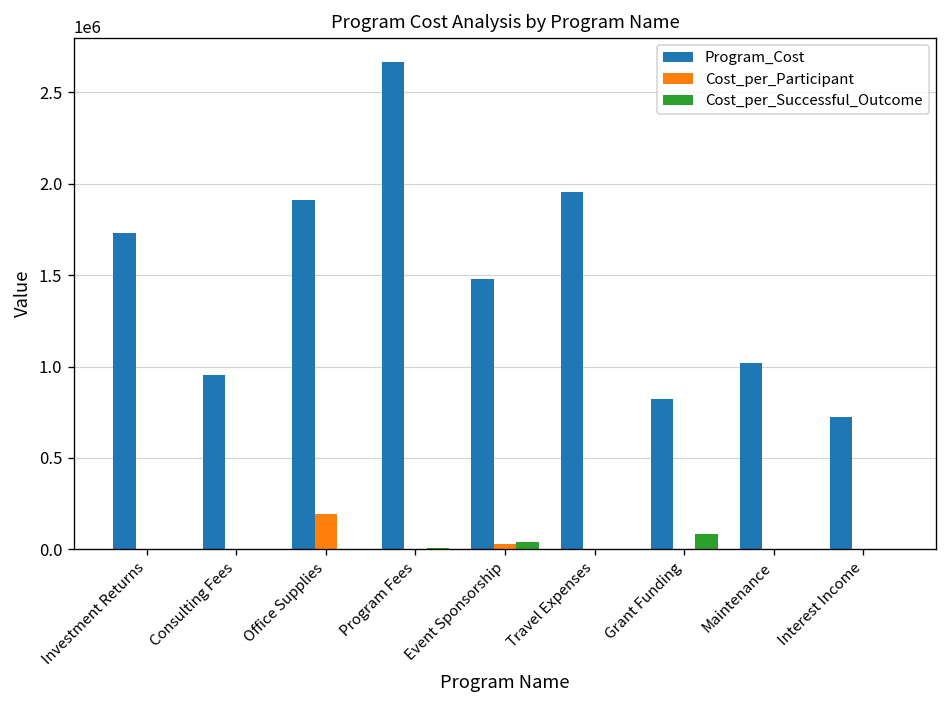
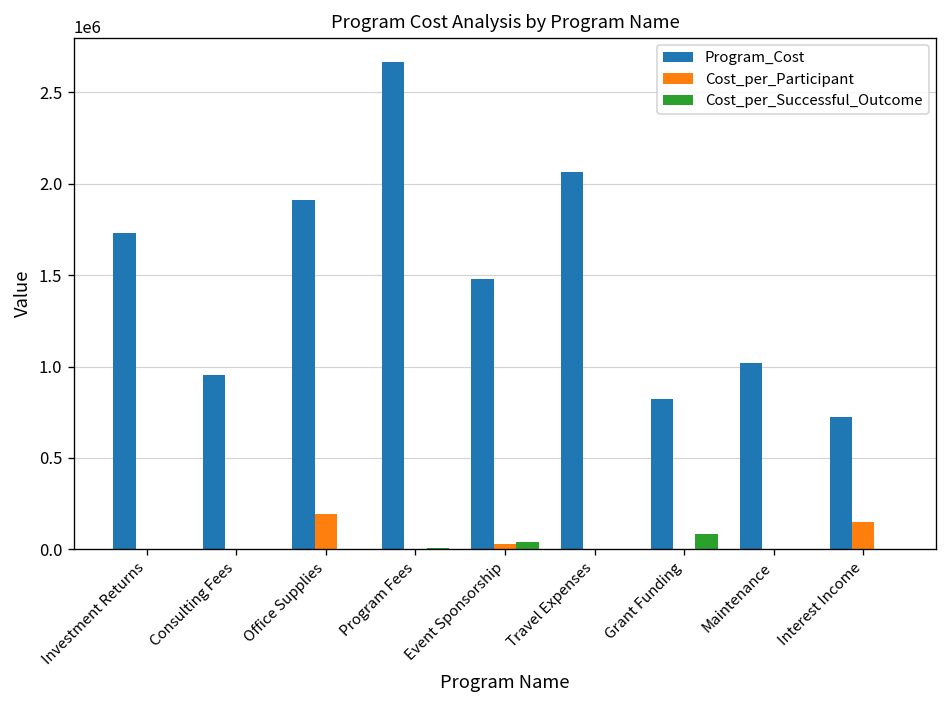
  {
    "Program_Cost": {
      "Investment Returns": 1730000,
      "Consulting Fees": 950000,
      "Office Supplies": 1910000,
      "Program Fees": 2670000,
      "Event Sponsorship": 1480000,
-     "Travel Expenses": 1950000,
+     "Travel Expenses": 2060000,
      "Grant Funding": 820000,
      "Maintenance": 1020000,
      "Interest Income": 730000
    },
    "Cost_per_Participant": {
      "Office Supplies": 200000,
      "Event Sponsorship": 30000,
-     "Interest Income": 0
+     "Interest Income": 150000
    },
    "Cost_per_Successful_Outcome": {
      "Event Sponsorship": 40000,
      "Grant Funding": 80000
    }
  }
